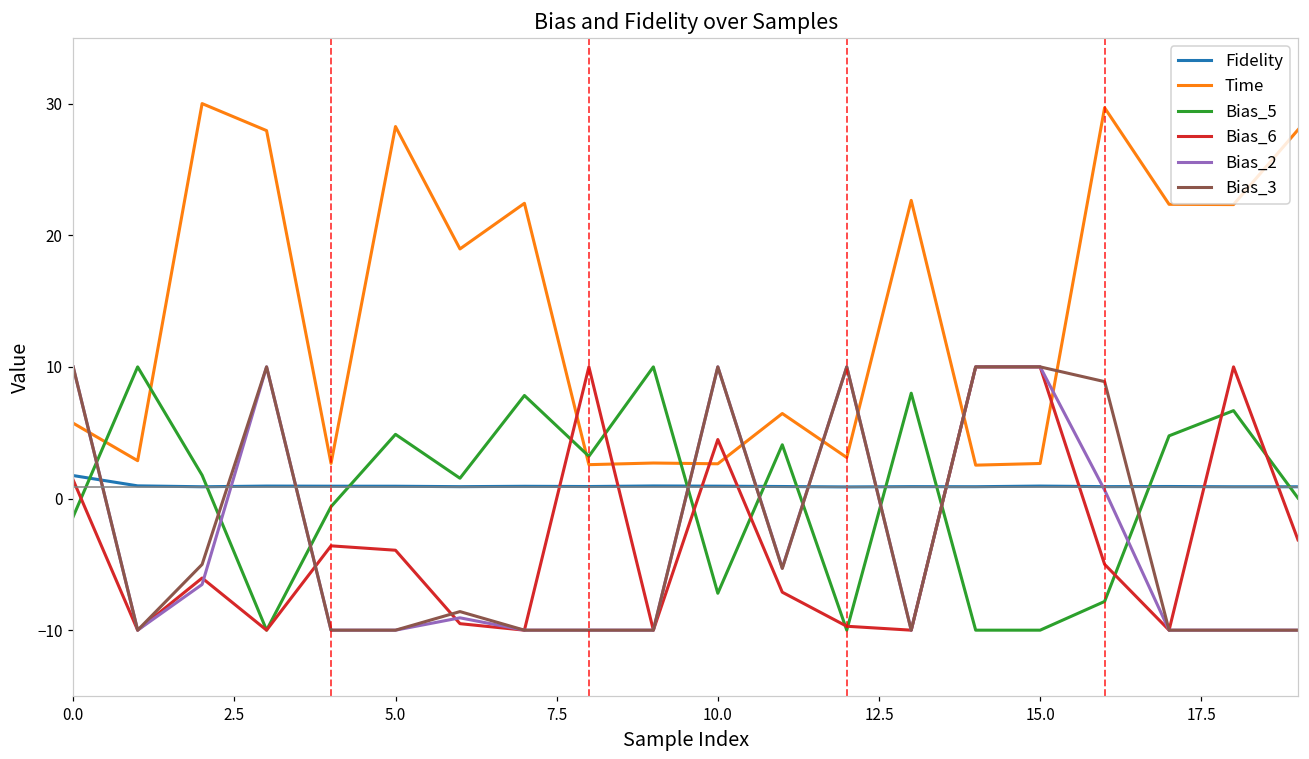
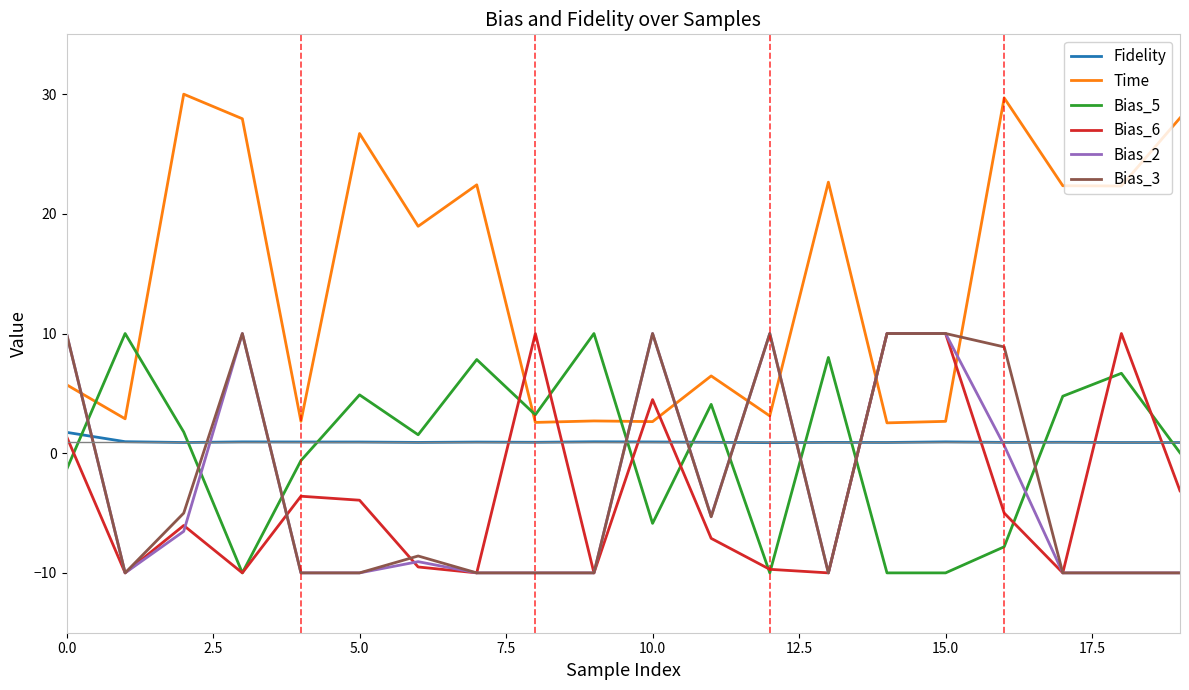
  {
    "Fidelity": {
      "0.0": 1.7,
      "5.0": 0.9,
      "10.0": 0.9,
      "15.0": 0.9
    },
    "Time": {
      "0.0": 5.7,
-     "5.0": 28.3,
+     "5.0": 26.7,
      "10.0": 2.6,
      "15.0": 2.7
    },
    "Bias_5": {
      "0.0": -1.4,
      "5.0": 4.9,
-     "10.0": -7.2,
+     "10.0": -5.9,
      "15.0": -10.0
    },
    "Bias_6": {
      "0.0": 1.4,
      "5.0": -3.9,
      "10.0": 4.5
    }
  }
